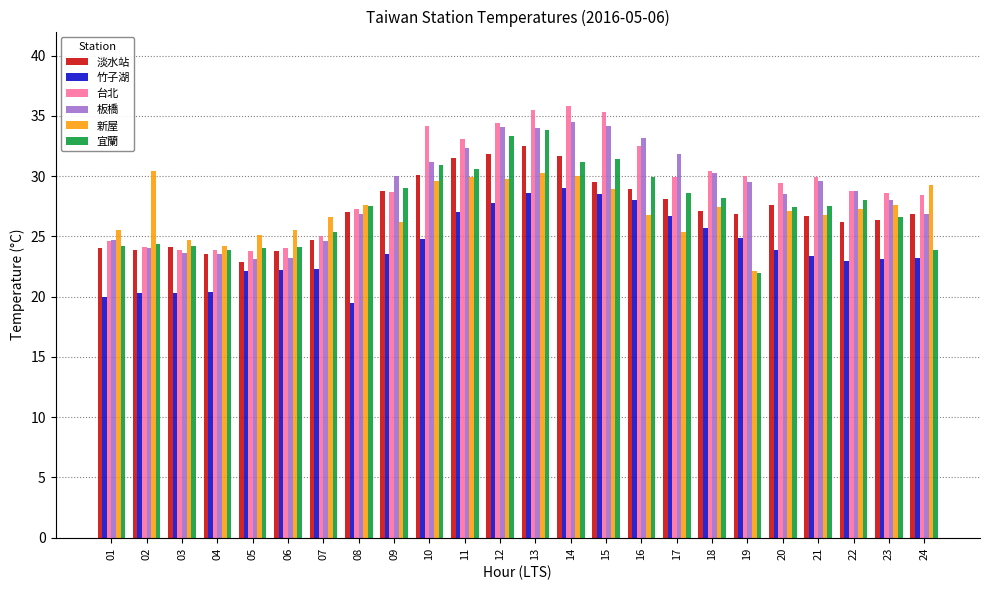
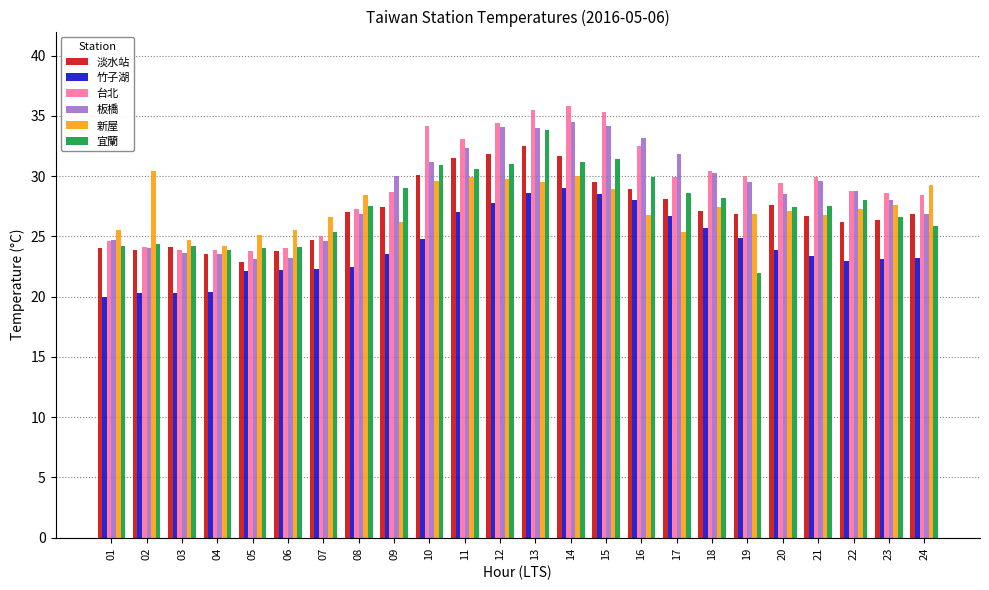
  {
    "淡水站": {
      "01": 24.0,
      "02": 23.9,
      "03": 24.1,
      "04": 23.5,
      "05": 22.9,
      "06": 23.8,
      "07": 24.7,
      "08": 27.0,
-     "09": 28.8,
+     "09": 27.4,
      "10": 30.1,
      "11": 31.5,
      "12": 31.8,
      "13": 32.5,
      "14": 31.7,
      "15": 29.5,
      "16": 28.9,
      "17": 28.1,
      "18": 27.1,
      "19": 26.9,
      "20": 27.6,
      "21": 26.7,
      "22": 26.2,
      "23": 26.4,
      "24": 26.9
    },
    "竹子湖": {
      "01": 20.0,
      "02": 20.3,
      "03": 20.3,
      "04": 20.4,
      "05": 22.1,
      "06": 22.2,
      "07": 22.3,
-     "08": 19.5,
+     "08": 22.5,
      "09": 23.5,
      "10": 24.8,
      "11": 27.0,
      "12": 27.8,
      "13": 28.6,
      "14": 29.0,
      "15": 28.5,
      "16": 28.0,
      "17": 26.7,
      "18": 25.7,
      "19": 24.9,
      "20": 23.9,
      "21": 23.4,
      "22": 23.0,
      "23": 23.1,
      "24": 23.2
    },
    "台北": {
      "01": 24.6,
      "02": 24.1,
      "03": 23.9,
      "04": 23.9,
      "05": 23.8,
      "06": 24.0,
      "07": 25.0,
      "08": 27.3,
      "09": 28.7,
      "10": 34.2,
      "11": 33.1,
      "12": 34.4,
      "13": 35.5,
      "14": 35.8,
      "15": 35.3,
      "16": 32.5,
      "17": 29.9,
      "18": 30.4,
      "19": 30.0,
      "20": 29.4,
      "21": 29.9,
      "22": 28.8,
      "23": 28.6,
      "24": 28.4
    },
    "板橋": {
      "01": 24.7,
      "02": 24.0,
      "03": 23.6,
      "04": 23.5,
      "05": 23.1,
      "06": 23.2,
      "07": 24.6,
      "08": 26.9,
      "09": 30.0,
      "10": 31.2,
      "11": 32.3,
      "12": 34.1,
      "13": 34.0,
      "14": 34.5,
      "15": 34.2,
      "16": 33.2,
      "17": 31.8,
      "18": 30.3,
      "19": 29.5,
      "20": 28.5,
      "21": 29.6,
      "22": 28.8,
      "23": 28.0,
      "24": 26.9
    },
    "新屋": {
      "01": 25.5,
      "02": 30.4,
      "03": 24.7,
      "04": 24.2,
      "05": 25.1,
      "06": 25.5,
      "07": 26.6,
-     "08": 27.6,
+     "08": 28.4,
      "09": 26.2,
      "10": 29.6,
      "11": 29.9,
      "12": 29.8,
-     "13": 30.3,
+     "13": 29.5,
      "14": 30.0,
      "15": 28.9,
      "16": 26.8,
      "17": 25.4,
      "18": 27.4,
-     "19": 22.1,
+     "19": 26.9,
      "20": 27.1,
      "21": 26.8,
      "22": 27.3,
      "23": 27.6,
      "24": 29.3
    },
    "宜蘭": {
      "01": 24.2,
      "02": 24.4,
      "03": 24.2,
      "04": 23.9,
      "05": 24.0,
      "06": 24.1,
      "07": 25.4,
      "08": 27.5,
      "09": 29.0,
      "10": 30.9,
      "11": 30.6,
-     "12": 33.3,
+     "12": 31.0,
      "13": 33.8,
      "14": 31.2,
      "15": 31.4,
      "16": 29.9,
      "17": 28.6,
      "18": 28.2,
      "19": 22.0,
      "20": 27.4,
      "21": 27.5,
      "22": 28.0,
      "23": 26.6,
-     "24": 23.9
+     "24": 25.9
    }
  }
